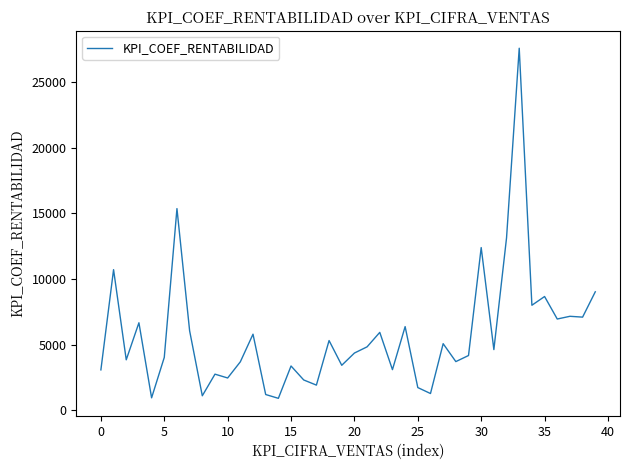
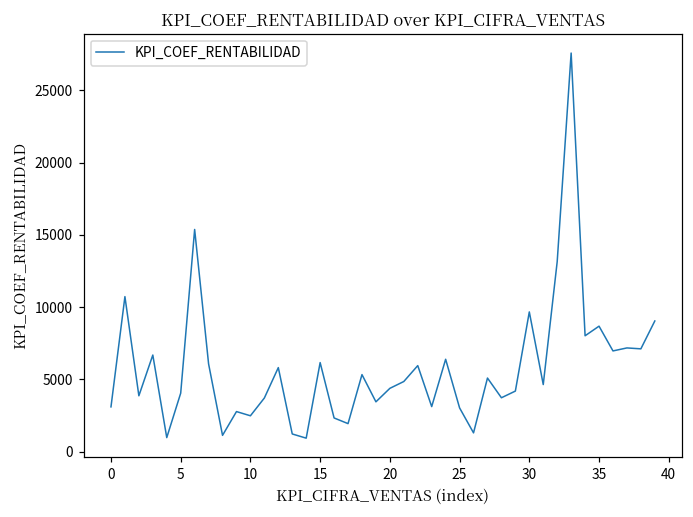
  {
    "0": 3100,
    "5": 4000,
    "10": 2500,
-   "15": 3400,
+   "15": 6200,
    "20": 4400,
-   "25": 1700,
-   "30": 12400,
+   "25": 3000,
+   "30": 9700,
    "35": 8700
  }
